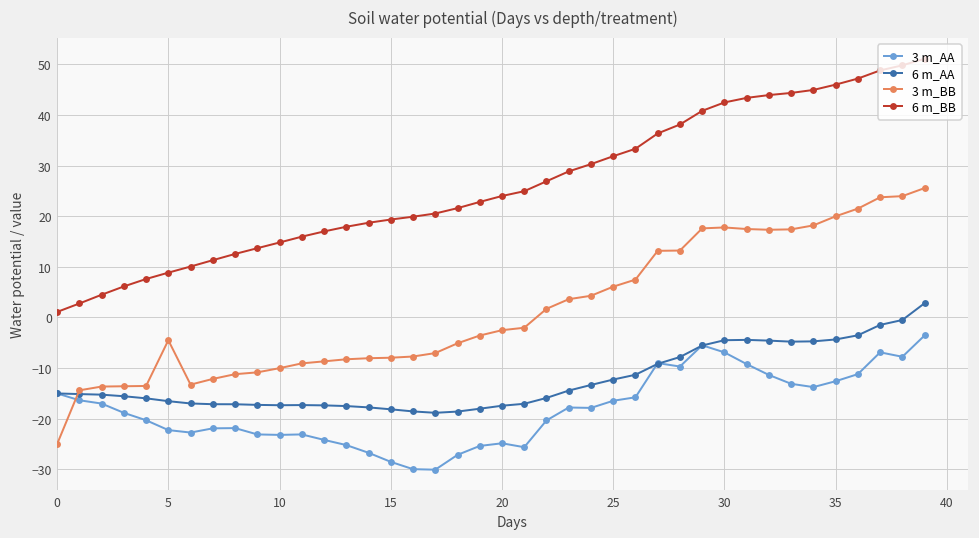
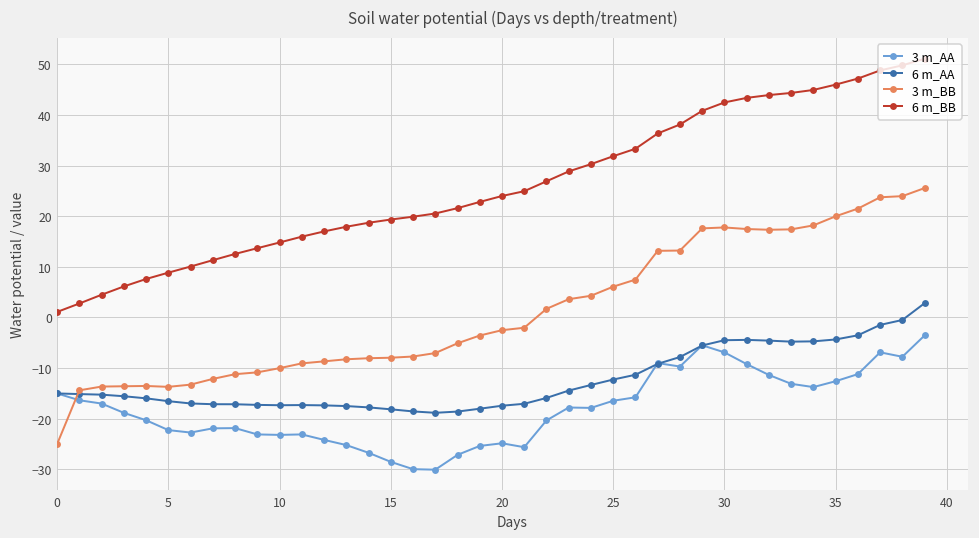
  {
    "3 m_AA": {
      "5": -22,
      "10": -23,
      "15": -29,
      "20": -25,
      "25": -16,
      "30": -7,
      "35": -13
    },
    "6 m_AA": {
      "5": -17,
      "10": -17,
      "15": -18,
      "20": -17,
      "25": -12,
      "30": -4,
      "35": -4
    },
    "3 m_BB": {
      "0": -25,
-     "5": -4,
+     "5": -14,
      "10": -10,
      "15": -8,
      "20": -3,
      "25": 6,
      "30": 18,
      "35": 20
    },
    "6 m_BB": {
      "0": 1,
      "5": 9,
      "10": 15,
      "15": 19,
      "20": 24,
      "25": 32,
      "30": 42,
      "35": 46
    }
  }
